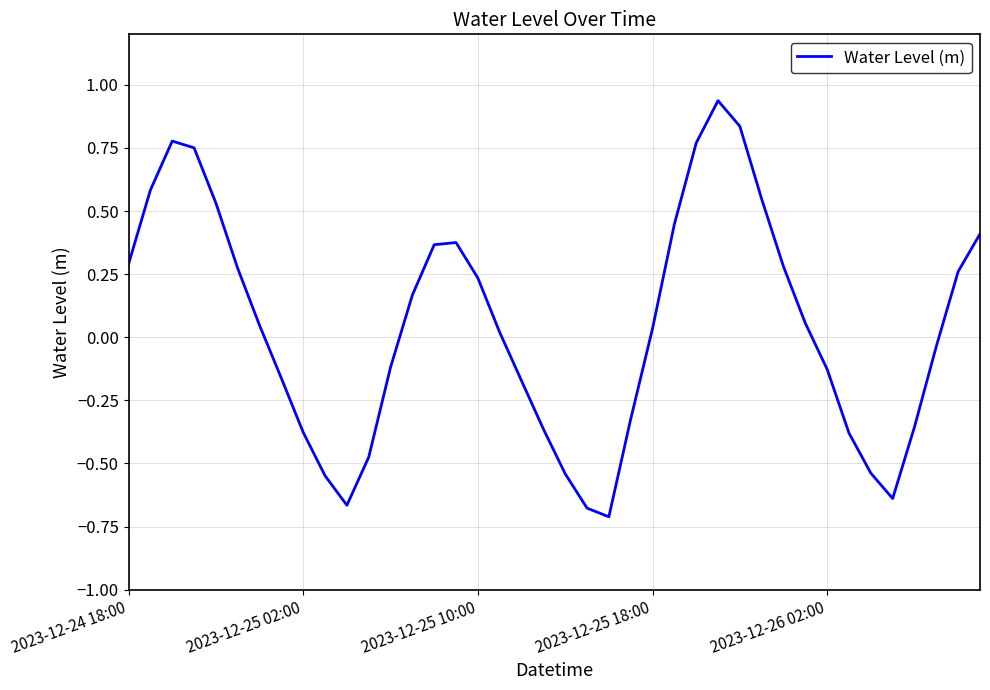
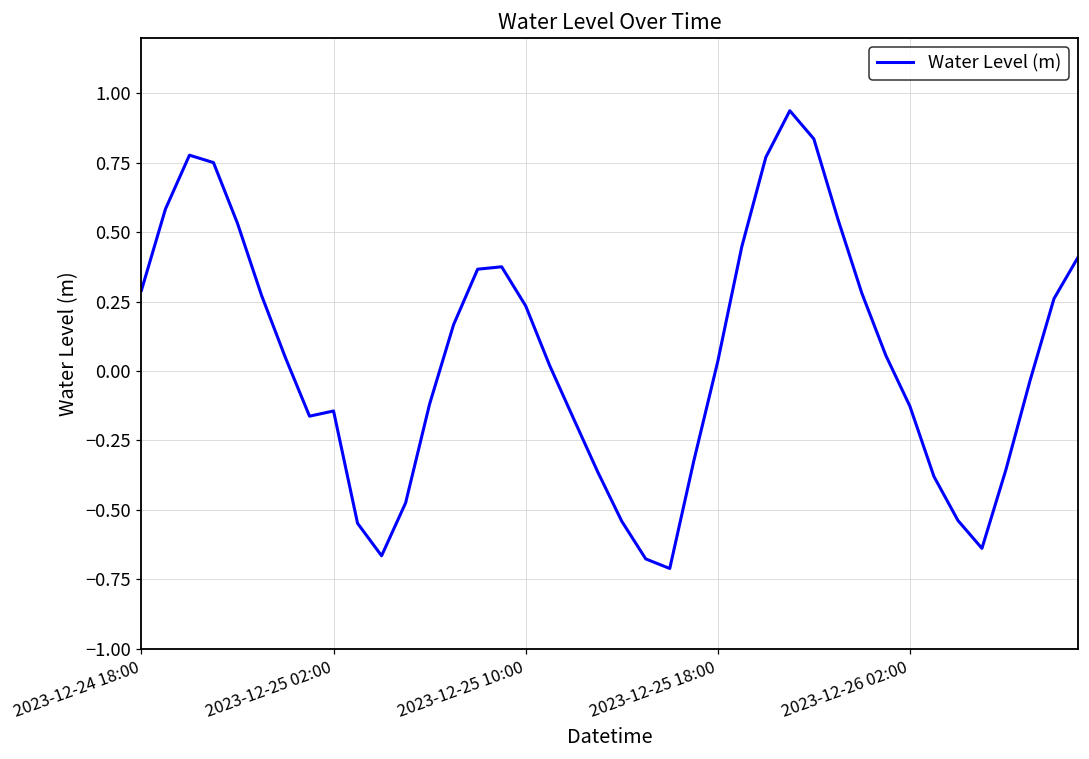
  {
    "2023-12-24 18:00": 0.29,
-   "2023-12-25 02:00": -0.38,
+   "2023-12-25 02:00": -0.14,
    "2023-12-25 10:00": 0.23,
    "2023-12-25 18:00": 0.03,
    "2023-12-26 02:00": -0.13
  }
